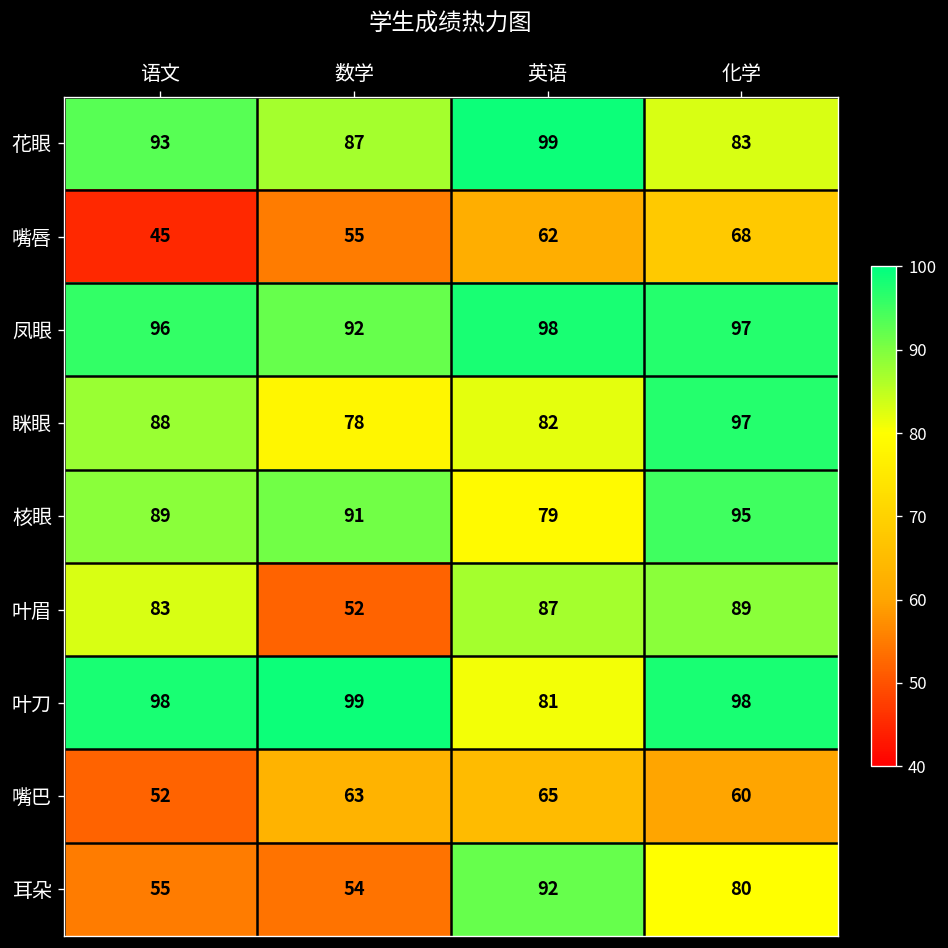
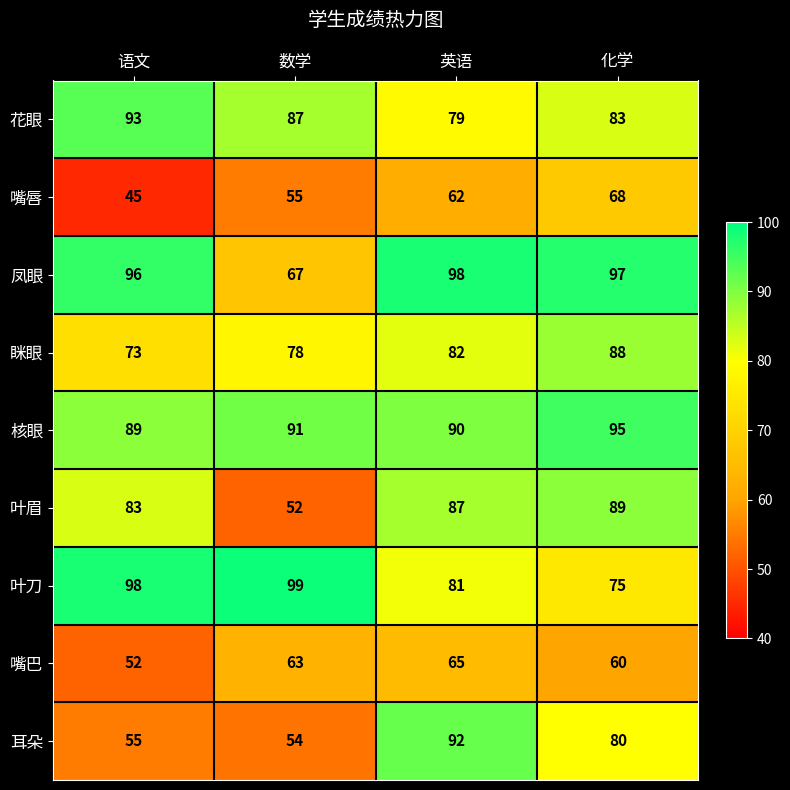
  {
    "花眼": {
      "语文": 93,
      "数学": 87,
-     "英语": 99,
+     "英语": 79,
      "化学": 83
    },
    "嘴唇": {
      "语文": 45,
      "数学": 55,
      "英语": 62,
      "化学": 68
    },
    "凤眼": {
      "语文": 96,
-     "数学": 92,
+     "数学": 67,
      "英语": 98,
      "化学": 97
    },
    "眯眼": {
-     "语文": 88,
+     "语文": 73,
      "数学": 78,
      "英语": 82,
-     "化学": 97
+     "化学": 88
    },
    "核眼": {
      "语文": 89,
      "数学": 91,
-     "英语": 79,
+     "英语": 90,
      "化学": 95
    },
    "叶眉": {
      "语文": 83,
      "数学": 52,
      "英语": 87,
      "化学": 89
    },
    "叶刀": {
      "语文": 98,
      "数学": 99,
      "英语": 81,
-     "化学": 98
+     "化学": 75
    },
    "嘴巴": {
      "语文": 52,
      "数学": 63,
      "英语": 65,
      "化学": 60
    },
    "耳朵": {
      "语文": 55,
      "数学": 54,
      "英语": 92,
      "化学": 80
    }
  }
